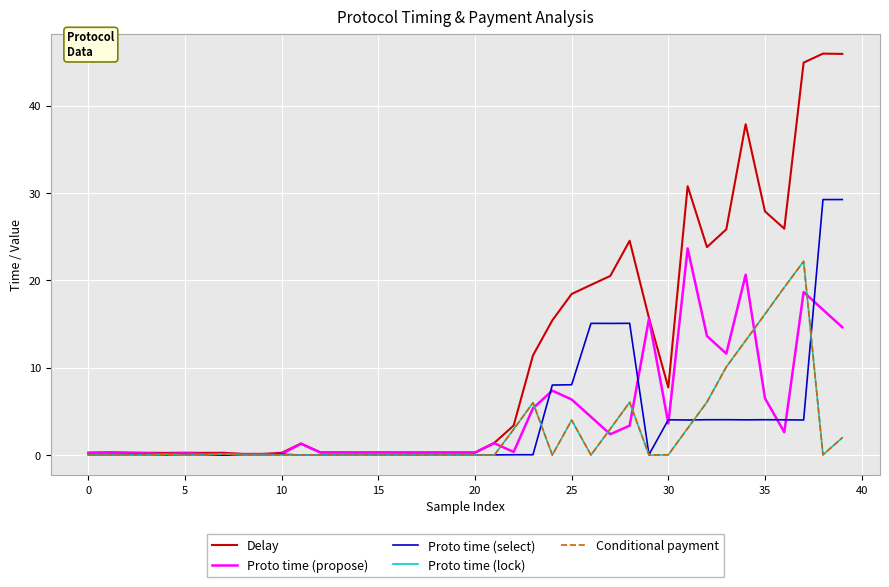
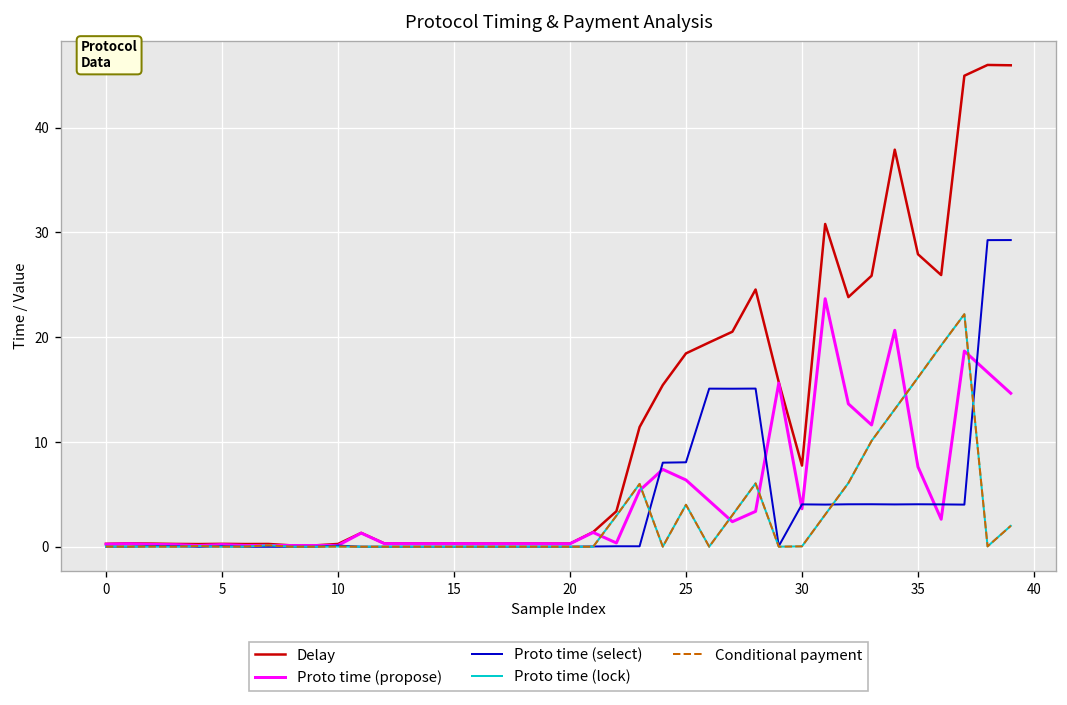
  {
    "Delay": {
      "25": 18,
      "30": 8,
      "35": 28
    },
    "Proto time (propose)": {
      "25": 6,
      "30": 4,
-     "35": 7
+     "35": 8
    },
    "Proto time (select)": {
      "25": 8,
      "30": 4,
      "35": 4
    },
    "Conditional payment": {
      "25": 4,
      "30": 0,
      "35": 16
    }
  }
